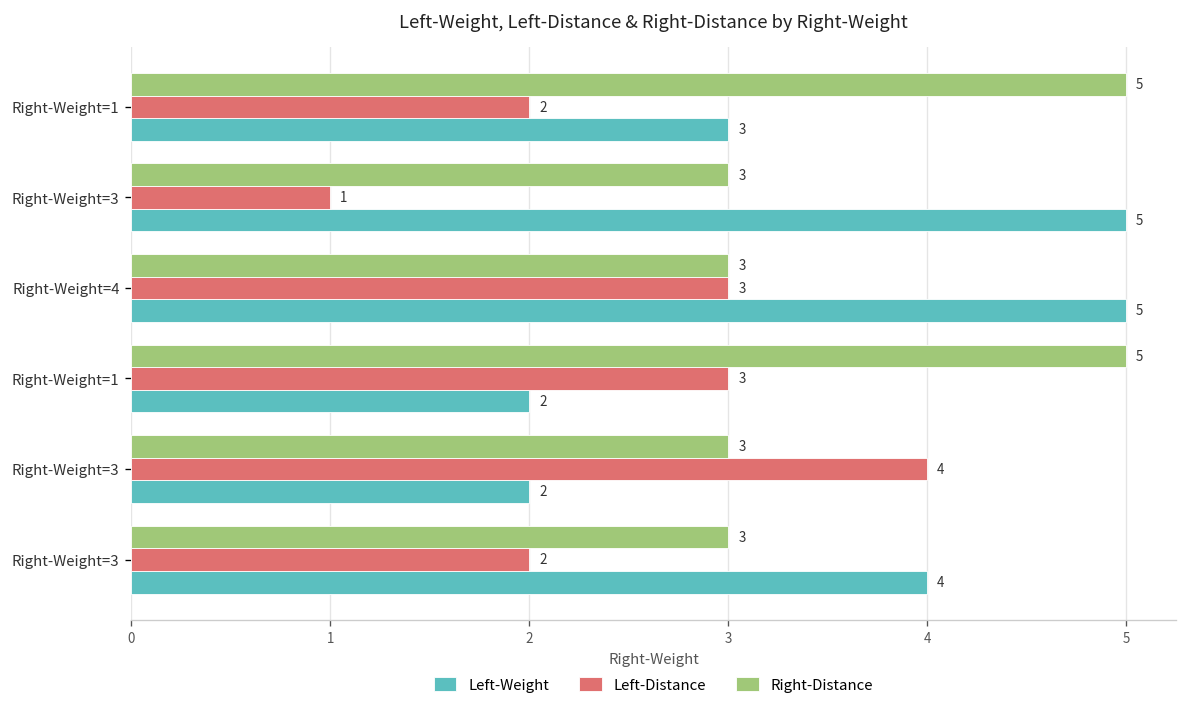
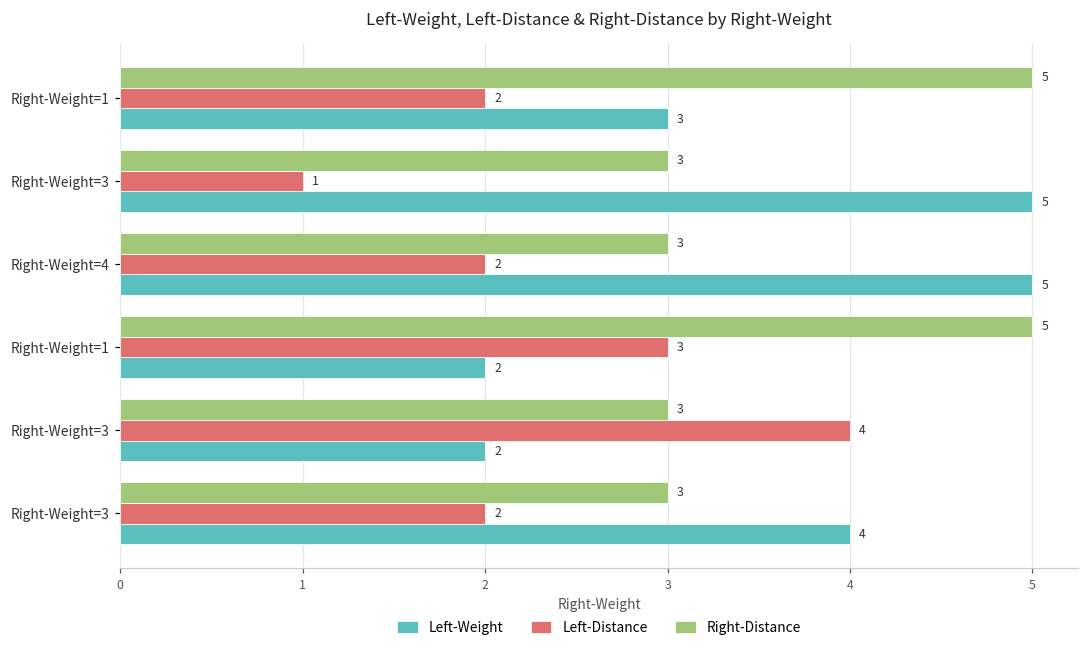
  {
    "Left-Weight": {
      "Right-Weight=4": 5
    },
    "Left-Distance": {
-     "Right-Weight=4": 3
+     "Right-Weight=4": 2
    },
    "Right-Distance": {
      "Right-Weight=4": 3
    }
  }
